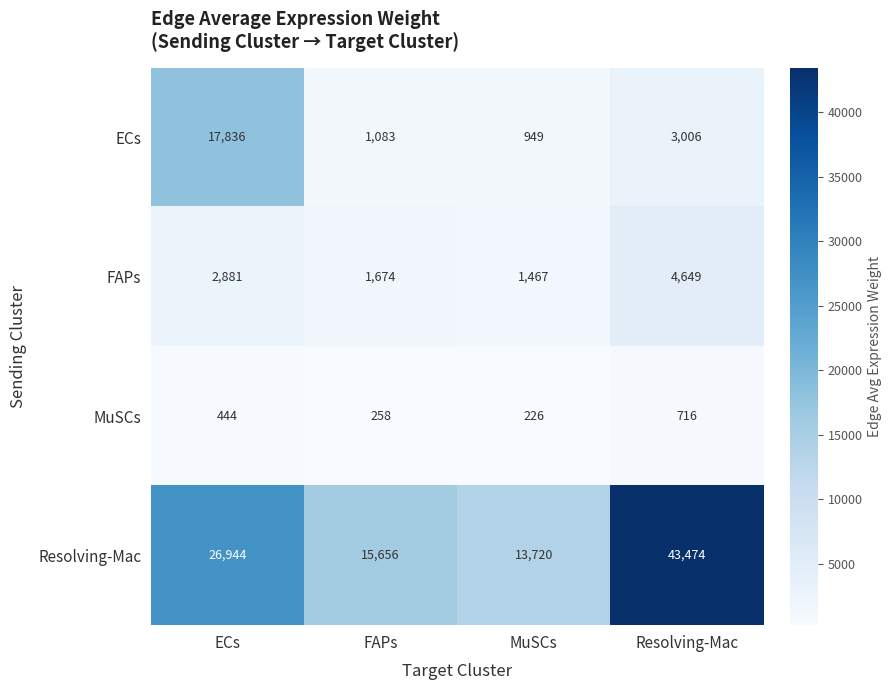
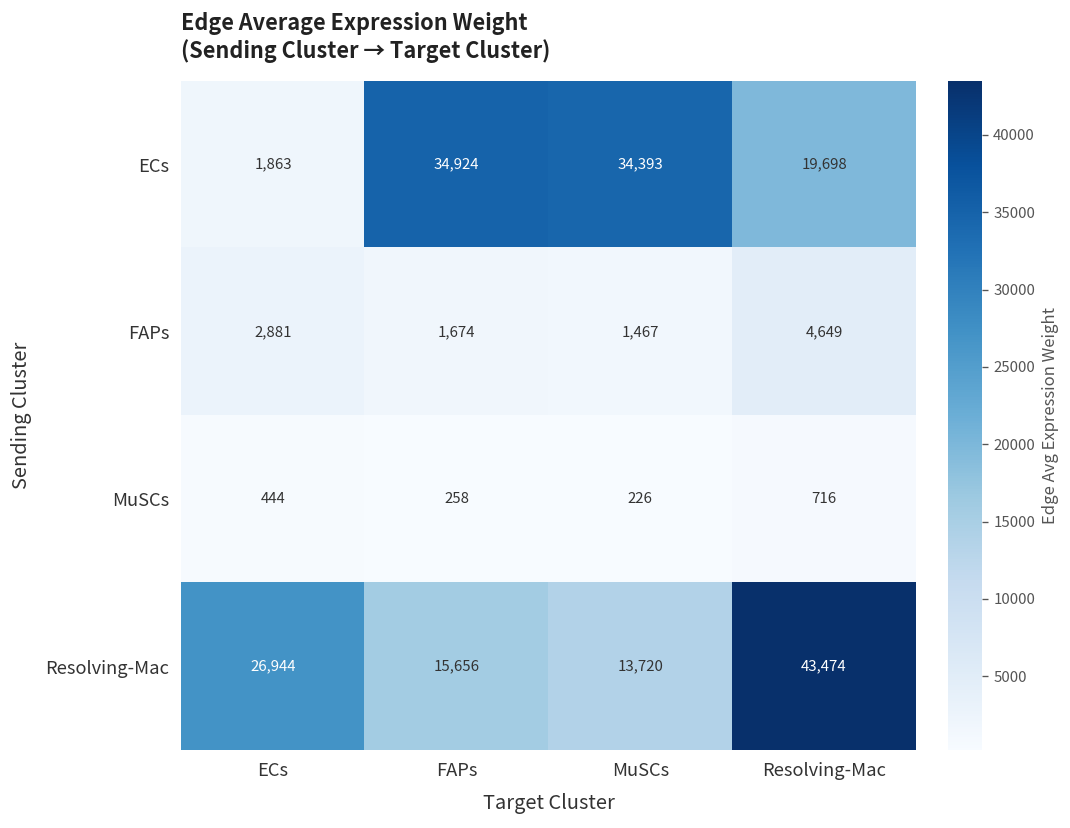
  {
    "ECs": {
-     "ECs": "17,836",
-     "FAPs": "1,083",
-     "MuSCs": "949",
-     "Resolving-Mac": "3,006"
+     "ECs": "1,863",
+     "FAPs": "34,924",
+     "MuSCs": "34,393",
+     "Resolving-Mac": "19,698"
    },
    "FAPs": {
      "ECs": "2,881",
      "FAPs": "1,674",
      "MuSCs": "1,467",
      "Resolving-Mac": "4,649"
    },
    "MuSCs": {
      "ECs": "444",
      "FAPs": "258",
      "MuSCs": "226",
      "Resolving-Mac": "716"
    },
    "Resolving-Mac": {
      "ECs": "26,944",
      "FAPs": "15,656",
      "MuSCs": "13,720",
      "Resolving-Mac": "43,474"
    }
  }
